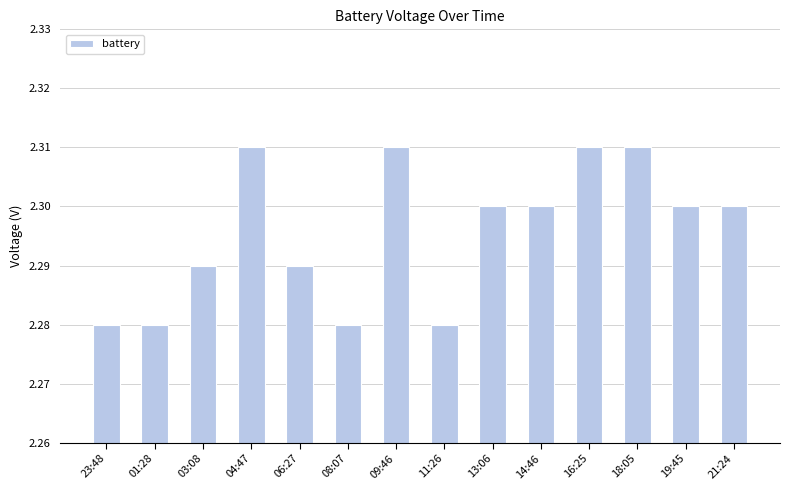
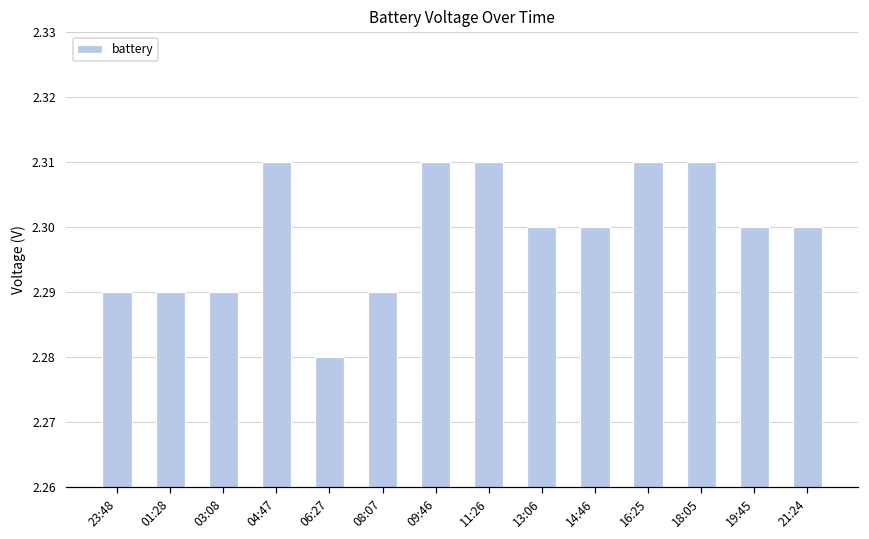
  {
-   "23:48": 2.28,
-   "01:28": 2.28,
+   "23:48": 2.29,
+   "01:28": 2.29,
    "03:08": 2.29,
    "04:47": 2.31,
-   "06:27": 2.29,
-   "08:07": 2.28,
+   "06:27": 2.28,
+   "08:07": 2.29,
    "09:46": 2.31,
-   "11:26": 2.28,
+   "11:26": 2.31,
    "13:06": 2.30,
    "14:46": 2.30,
    "16:25": 2.31,
    "18:05": 2.31,
    "19:45": 2.30,
    "21:24": 2.30
  }
